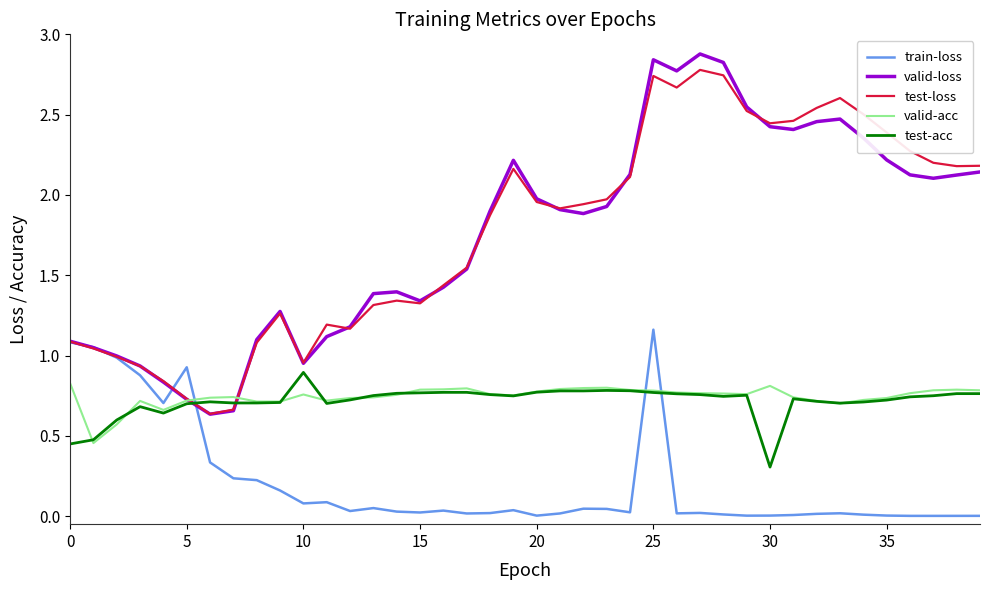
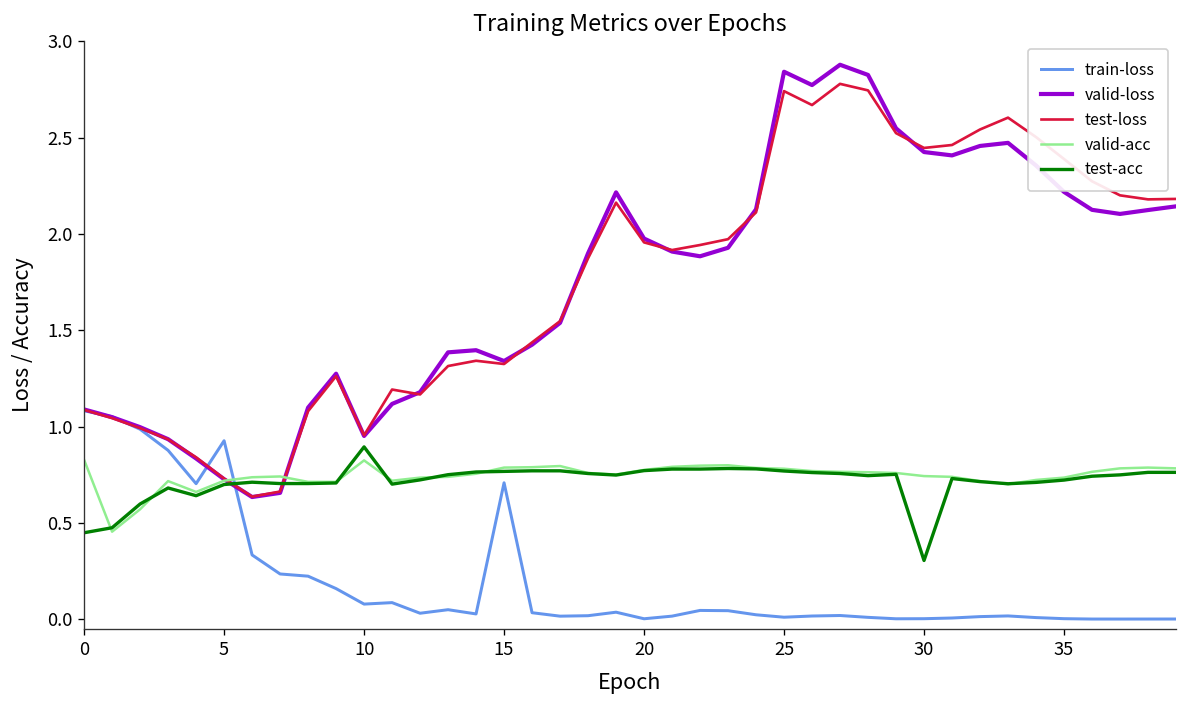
  {
    "train-loss": {
      "5": 0.93,
      "10": 0.08,
-     "15": 0.02,
+     "15": 0.71,
      "20": 0.00,
-     "25": 1.16,
+     "25": 0.01,
      "30": 0.00,
      "35": 0.00
    },
    "valid-loss": {
      "20": 1.98,
      "25": 2.84,
      "30": 2.42,
      "35": 2.22
    },
    "test-loss": {
      "20": 1.96,
      "25": 2.74,
      "30": 2.45
    },
    "valid-acc": {
      "0": 0.83,
-     "10": 0.76,
+     "10": 0.82,
      "15": 0.79,
-     "30": 0.81
+     "30": 0.74
    },
    "test-acc": {
      "0": 0.45,
      "5": 0.70,
      "10": 0.89,
      "15": 0.77,
      "30": 0.31
    }
  }
